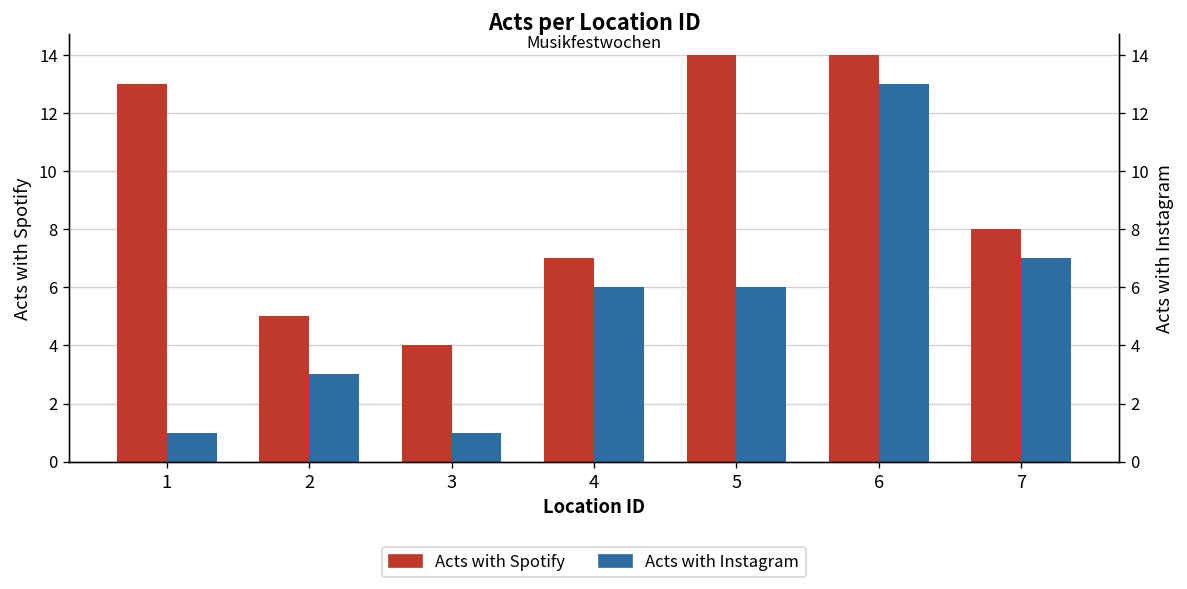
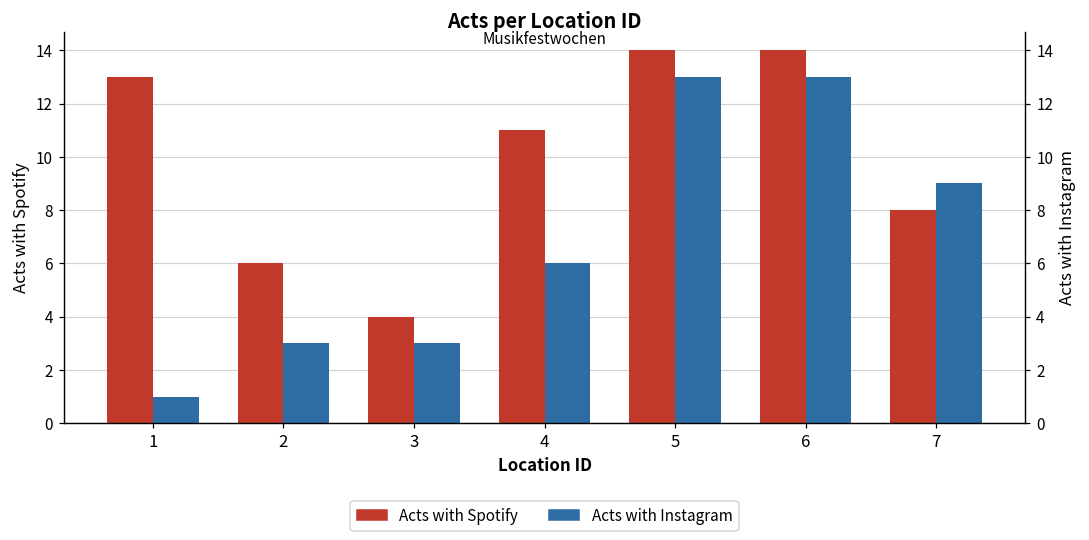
  {
    "Acts with Spotify": {
      "1": 13,
-     "2": 5,
+     "2": 6,
      "3": 4,
-     "4": 7,
+     "4": 11,
      "5": 14,
      "6": 14,
      "7": 8
    },
    "Acts with Instagram": {
      "1": 1,
      "2": 3,
-     "3": 1,
+     "3": 3,
      "4": 6,
-     "5": 6,
+     "5": 13,
      "6": 13,
-     "7": 7
+     "7": 9
    }
  }
